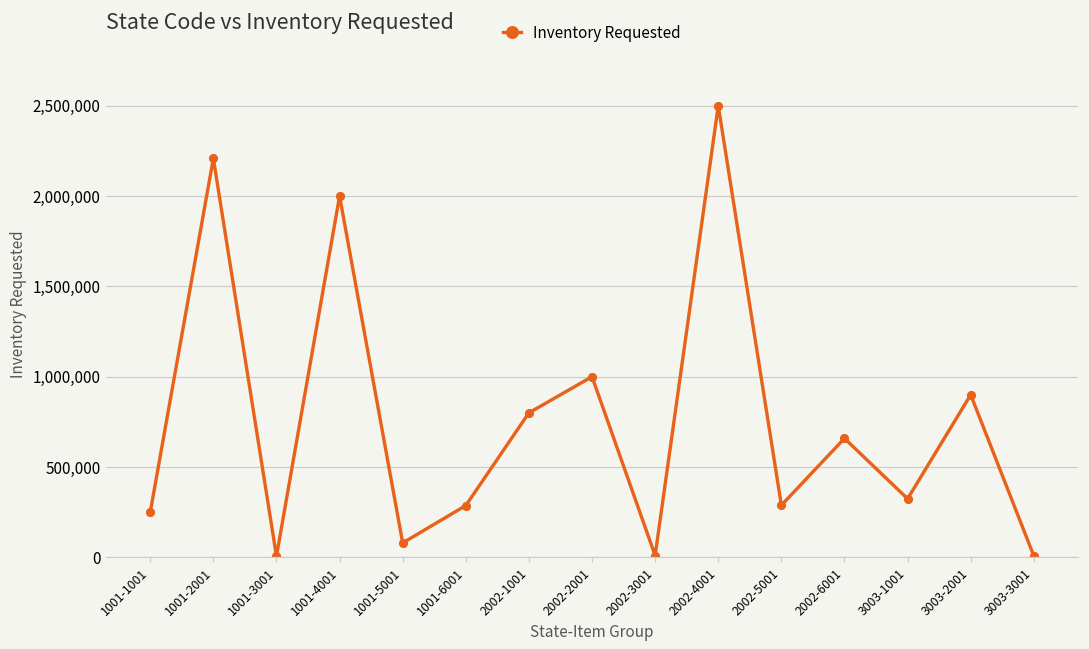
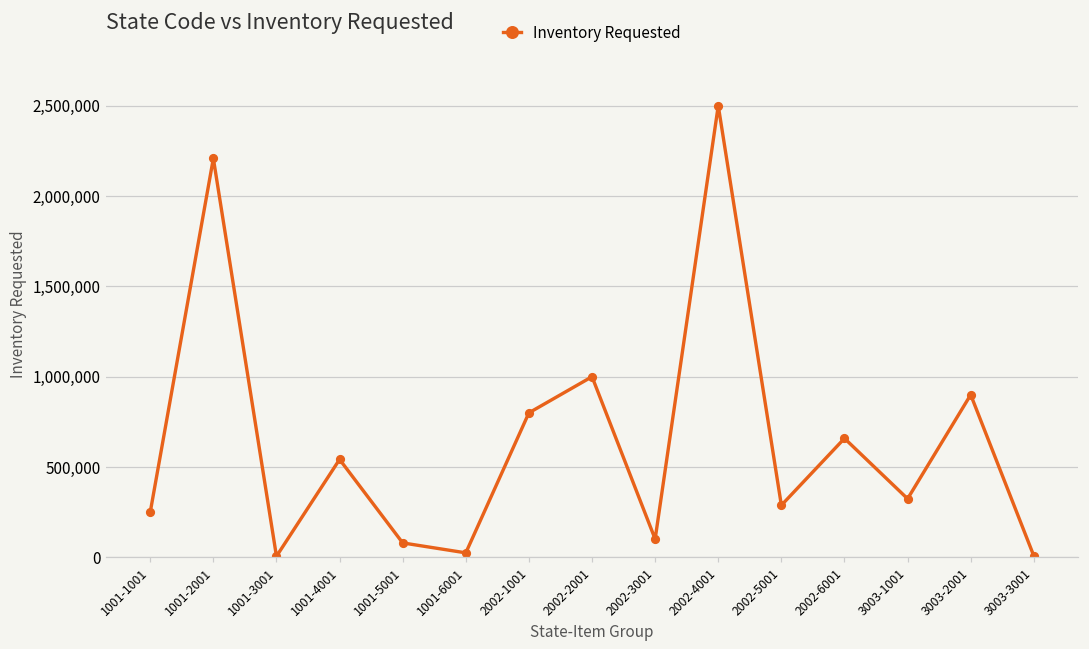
  {
    "1001-1001": "250,000",
    "1001-2001": "2,210,000",
    "1001-3001": "10,000",
-   "1001-4001": "2,000,000",
+   "1001-4001": "540,000",
    "1001-5001": "80,000",
-   "1001-6001": "290,000",
+   "1001-6001": "30,000",
    "2002-1001": "800,000",
    "2002-2001": "1,000,000",
-   "2002-3001": "10,000",
+   "2002-3001": "100,000",
    "2002-4001": "2,500,000",
    "2002-5001": "290,000",
    "2002-6001": "660,000",
    "3003-1001": "320,000",
    "3003-2001": "900,000",
    "3003-3001": "10,000"
  }
